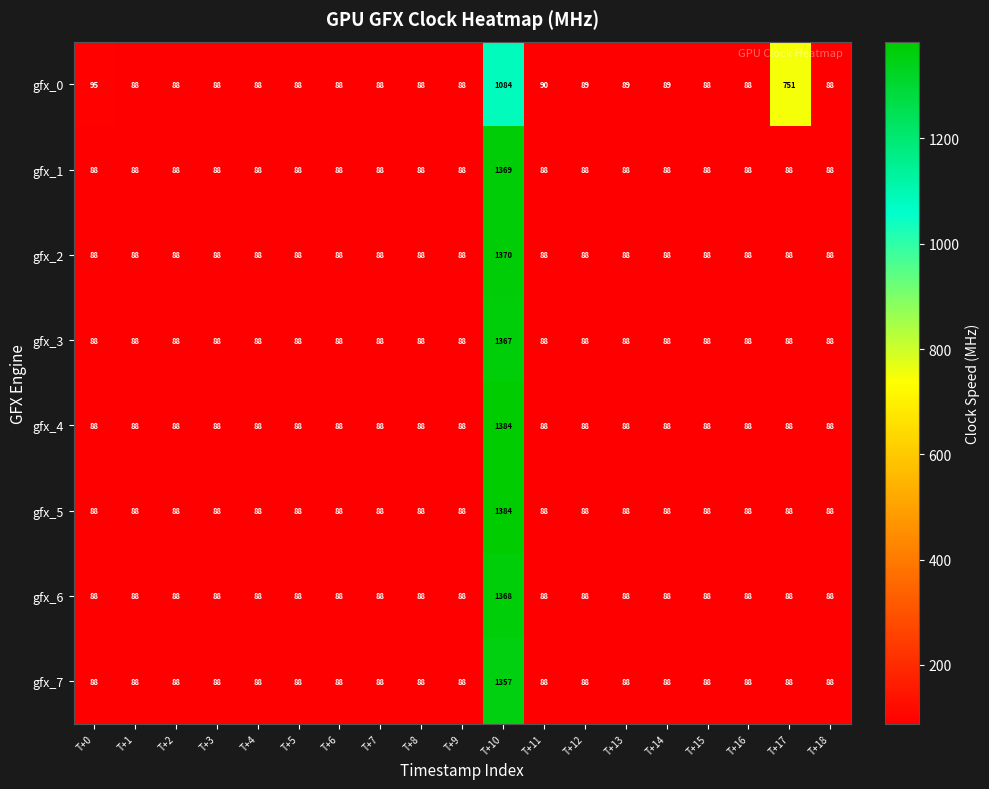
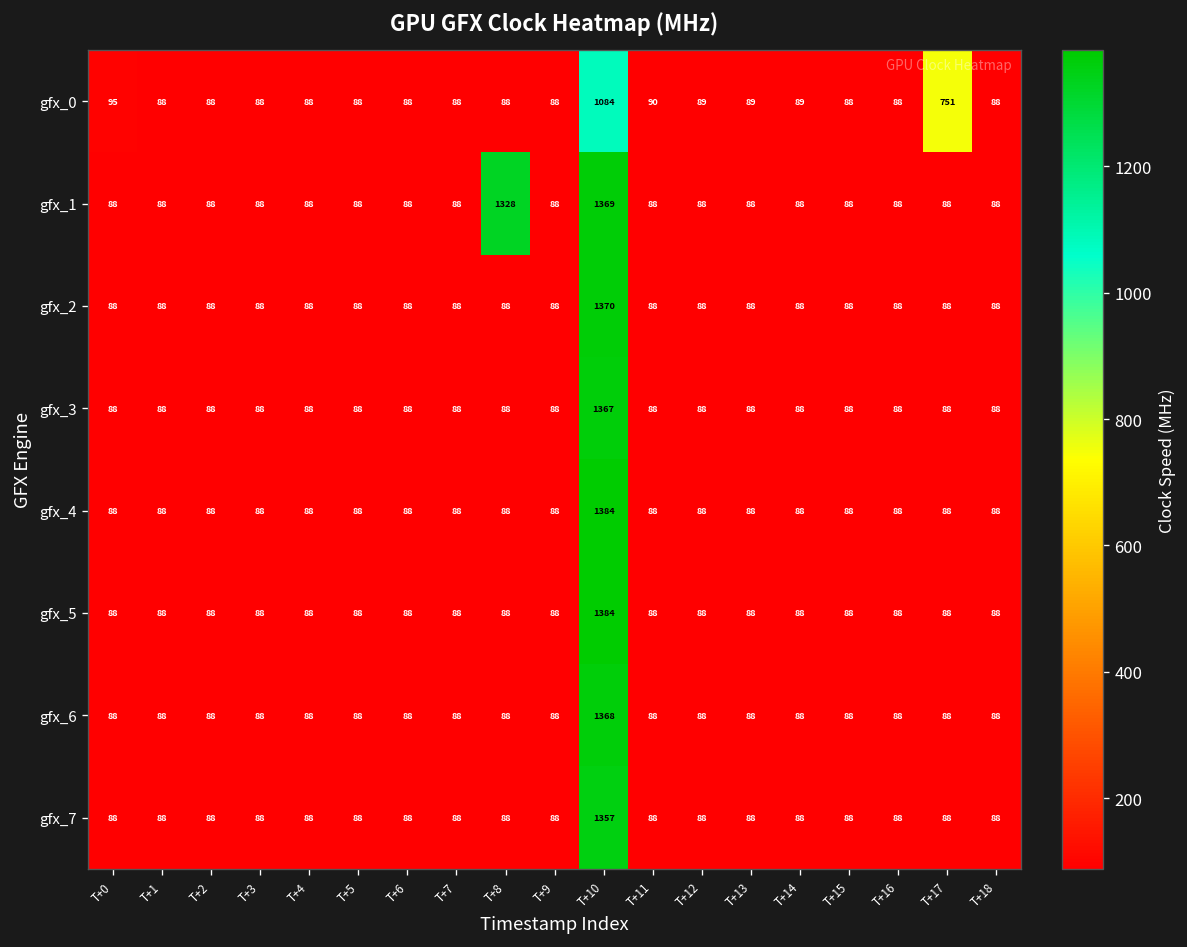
  {
    "gfx_0": {
      "T+0": 95,
      "T+1": 88,
      "T+2": 88,
      "T+3": 88,
      "T+4": 88,
      "T+5": 88,
      "T+6": 88,
      "T+7": 88,
      "T+8": 88,
      "T+9": 88,
      "T+10": 1084,
      "T+11": 90,
      "T+12": 89,
      "T+13": 89,
      "T+14": 89,
      "T+15": 88,
      "T+16": 88,
      "T+18": 88
    },
    "gfx_1": {
      "T+0": 88,
      "T+1": 88,
      "T+2": 88,
      "T+3": 88,
      "T+4": 88,
      "T+5": 88,
      "T+6": 88,
      "T+7": 88,
-     "T+8": 88,
+     "T+8": 1328,
      "T+9": 88,
      "T+10": 1369,
      "T+11": 88,
      "T+12": 88,
      "T+13": 88,
      "T+14": 88,
      "T+15": 88,
      "T+16": 88,
      "T+17": 88,
      "T+18": 88
    },
    "gfx_2": {
      "T+0": 88,
      "T+1": 88,
      "T+2": 88,
      "T+3": 88,
      "T+4": 88,
      "T+5": 88,
      "T+6": 88,
      "T+7": 88,
      "T+8": 88,
      "T+9": 88,
      "T+10": 1370,
      "T+11": 88,
      "T+12": 88,
      "T+13": 88,
      "T+14": 88,
      "T+15": 88,
      "T+16": 88,
      "T+17": 88,
      "T+18": 88
    },
    "gfx_3": {
      "T+0": 88,
      "T+1": 88,
      "T+2": 88,
      "T+3": 88,
      "T+4": 88,
      "T+5": 88,
      "T+6": 88,
      "T+7": 88,
      "T+8": 88,
      "T+9": 88,
      "T+10": 1367,
      "T+11": 88,
      "T+12": 88,
      "T+13": 88,
      "T+14": 88,
      "T+15": 88,
      "T+16": 88,
      "T+17": 88,
      "T+18": 88
    },
    "gfx_4": {
      "T+0": 88,
      "T+1": 88,
      "T+2": 88,
      "T+3": 88,
      "T+4": 88,
      "T+5": 88,
      "T+6": 88,
      "T+7": 88,
      "T+8": 88,
      "T+9": 88,
      "T+10": 1384,
      "T+11": 88,
      "T+12": 88,
      "T+13": 88,
      "T+14": 88,
      "T+15": 88,
      "T+16": 88,
      "T+17": 88,
      "T+18": 88
    },
    "gfx_5": {
      "T+0": 88,
      "T+1": 88,
      "T+2": 88,
      "T+3": 88,
      "T+4": 88,
      "T+5": 88,
      "T+6": 88,
      "T+7": 88,
      "T+8": 88,
      "T+9": 88,
      "T+10": 1384,
      "T+11": 88,
      "T+12": 88,
      "T+13": 88,
      "T+14": 88,
      "T+15": 88,
      "T+16": 88,
      "T+17": 88,
      "T+18": 88
    },
    "gfx_6": {
      "T+0": 88,
      "T+1": 88,
      "T+2": 88,
      "T+3": 88,
      "T+4": 88,
      "T+5": 88,
      "T+6": 88,
      "T+7": 88,
      "T+8": 88,
      "T+9": 88,
      "T+10": 1368,
      "T+11": 88,
      "T+12": 88,
      "T+13": 88,
      "T+14": 88,
      "T+15": 88,
      "T+16": 88,
      "T+17": 88,
      "T+18": 88
    },
    "gfx_7": {
      "T+0": 88,
      "T+1": 88,
      "T+2": 88,
      "T+3": 88,
      "T+4": 88,
      "T+5": 88,
      "T+6": 88,
      "T+7": 88,
      "T+8": 88,
      "T+9": 88,
      "T+10": 1357,
      "T+11": 88,
      "T+12": 88,
      "T+13": 88,
      "T+14": 88,
      "T+15": 88,
      "T+16": 88,
      "T+17": 88,
      "T+18": 88
    }
  }
